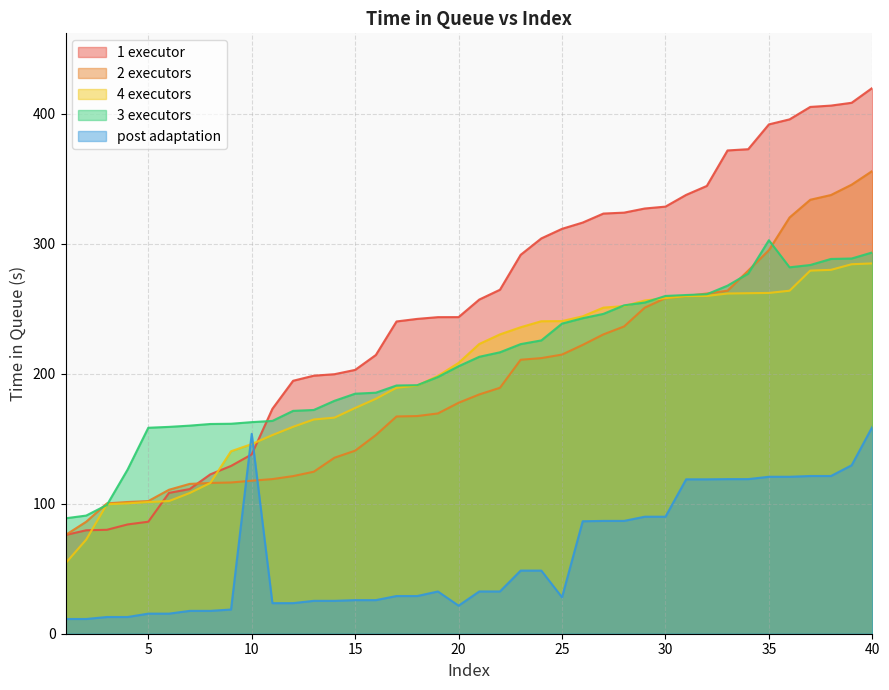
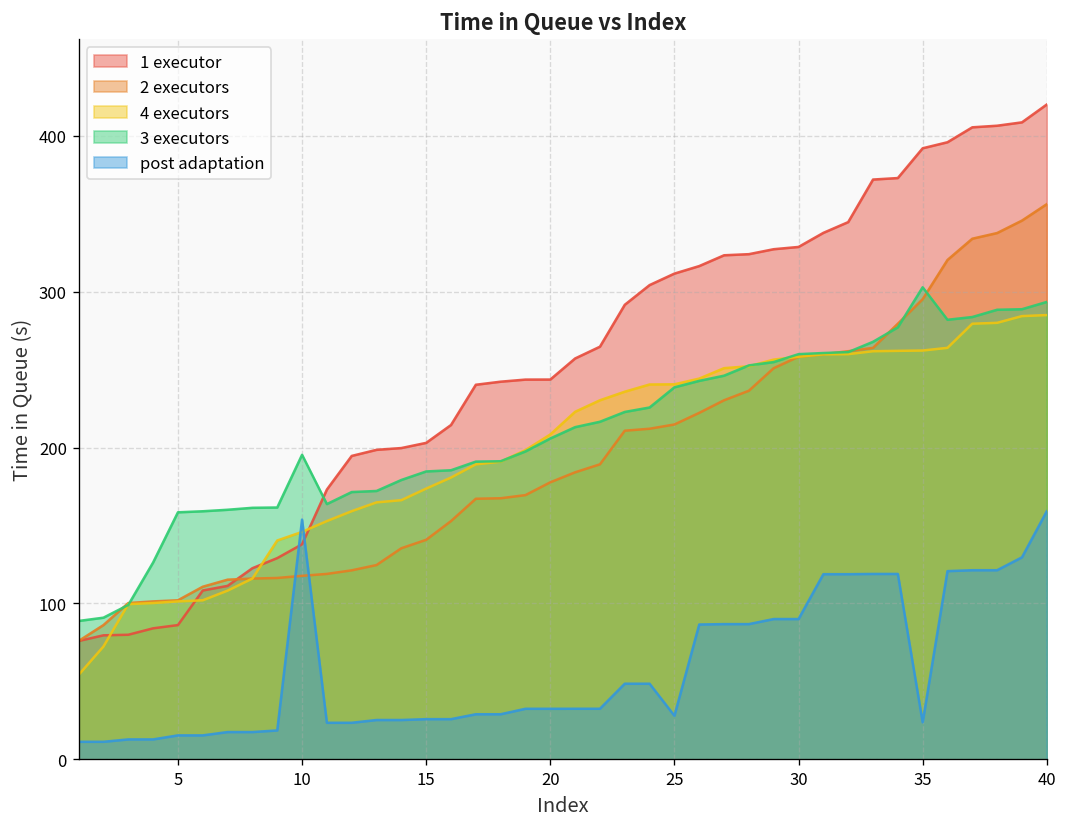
  {
    "3 executors": {
      "5": 158,
-     "10": 163,
+     "10": 195,
      "15": 185,
      "20": 206,
      "35": 303,
      "40": 293
    },
    "post adaptation": {
      "5": 15,
      "10": 154,
      "15": 26,
-     "20": 22,
+     "20": 33,
      "25": 28,
      "30": 90,
-     "35": 121,
+     "35": 24,
      "40": 159
    }
  }
